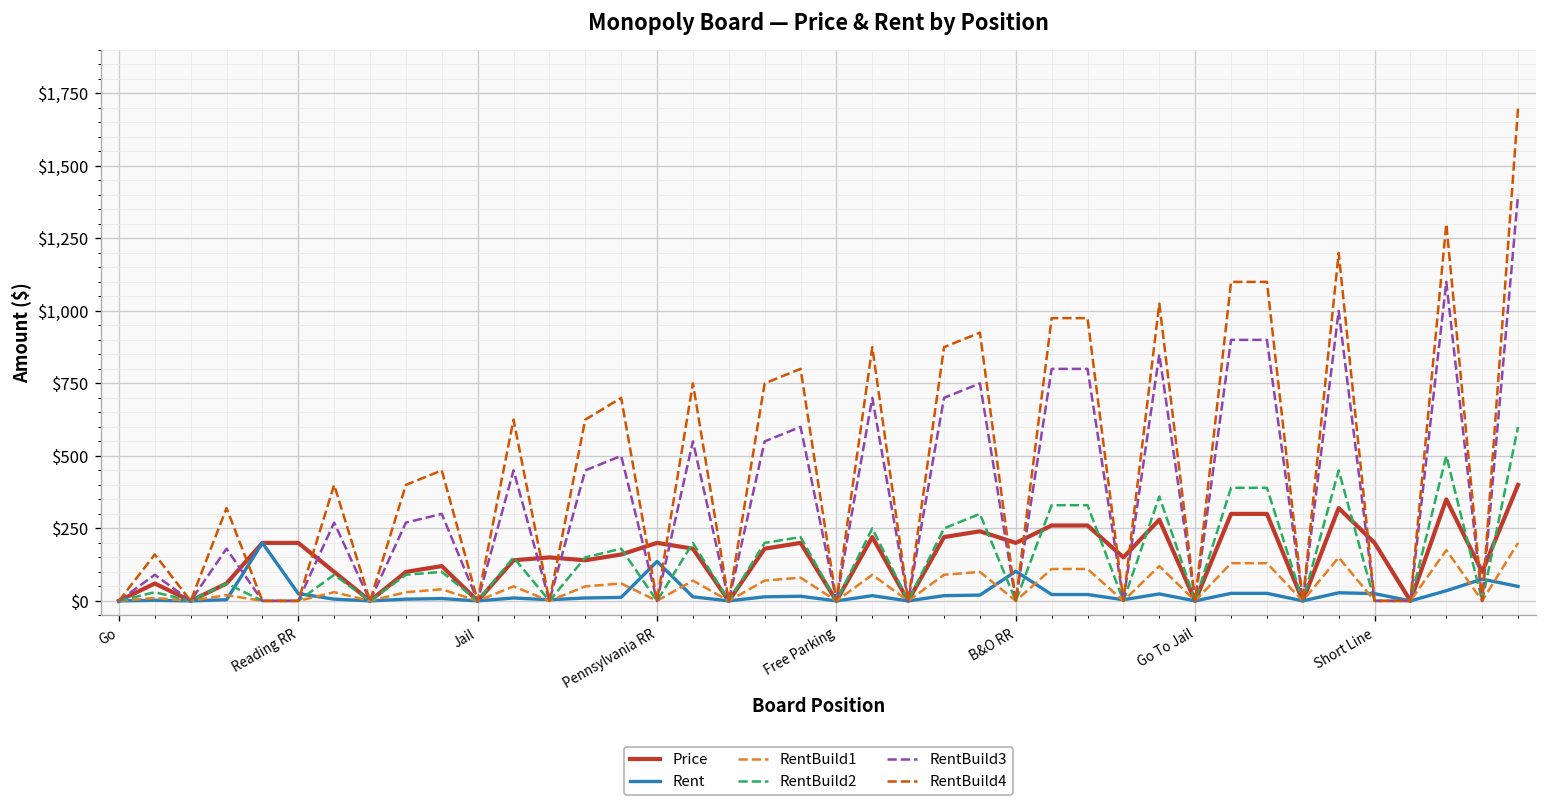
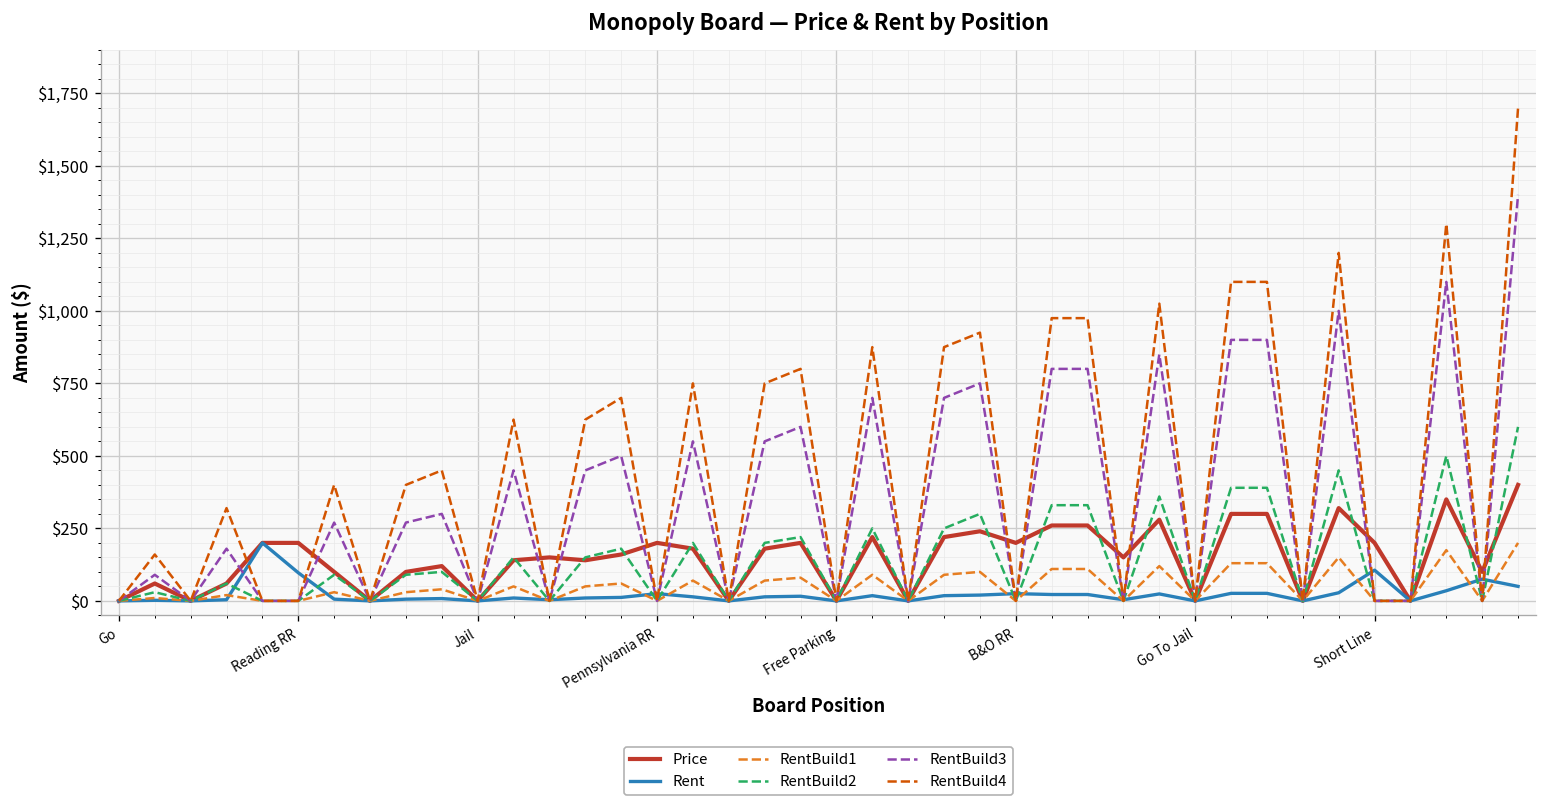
  {
    "Rent": {
-     "Reading RR": "$30",
-     "Pennsylvania RR": "$140",
-     "B&O RR": "$100",
-     "Short Line": "$30"
+     "Reading RR": "$100",
+     "Pennsylvania RR": "$30",
+     "B&O RR": "$30",
+     "Short Line": "$110"
    }
  }
